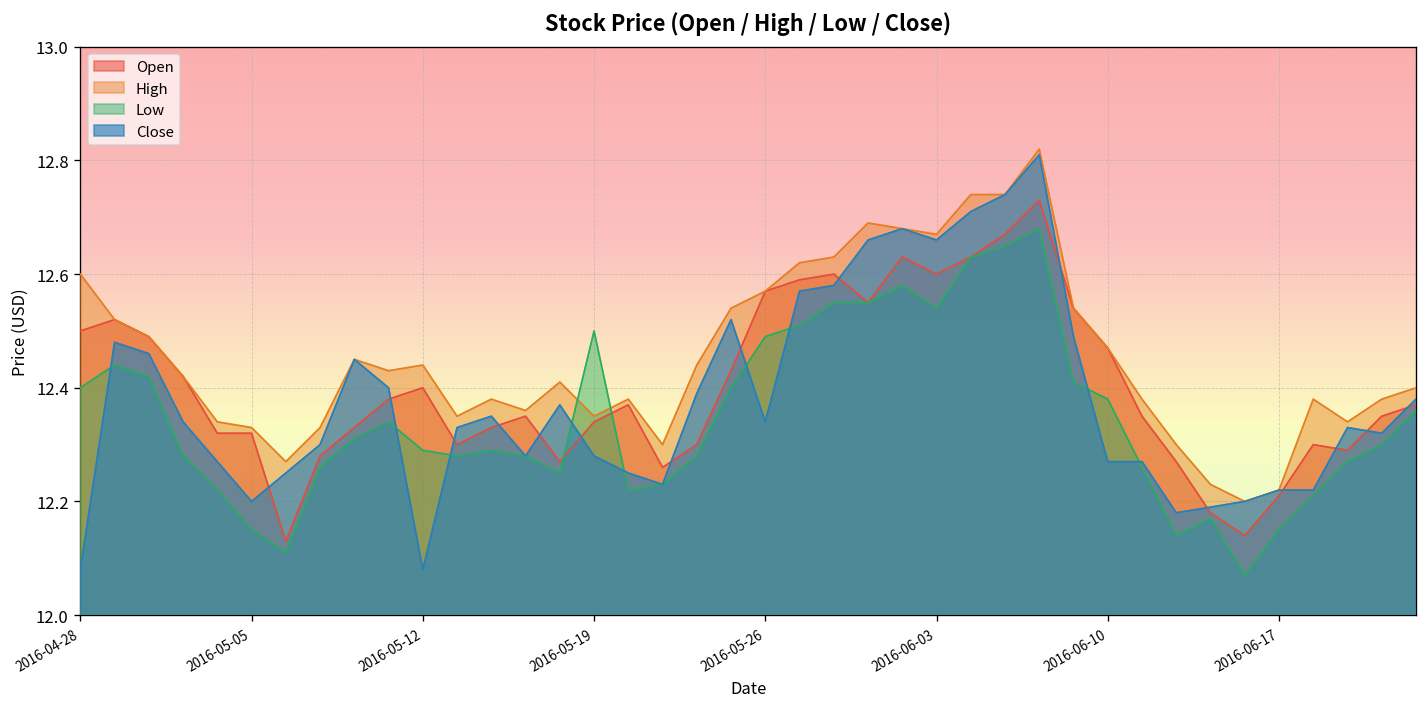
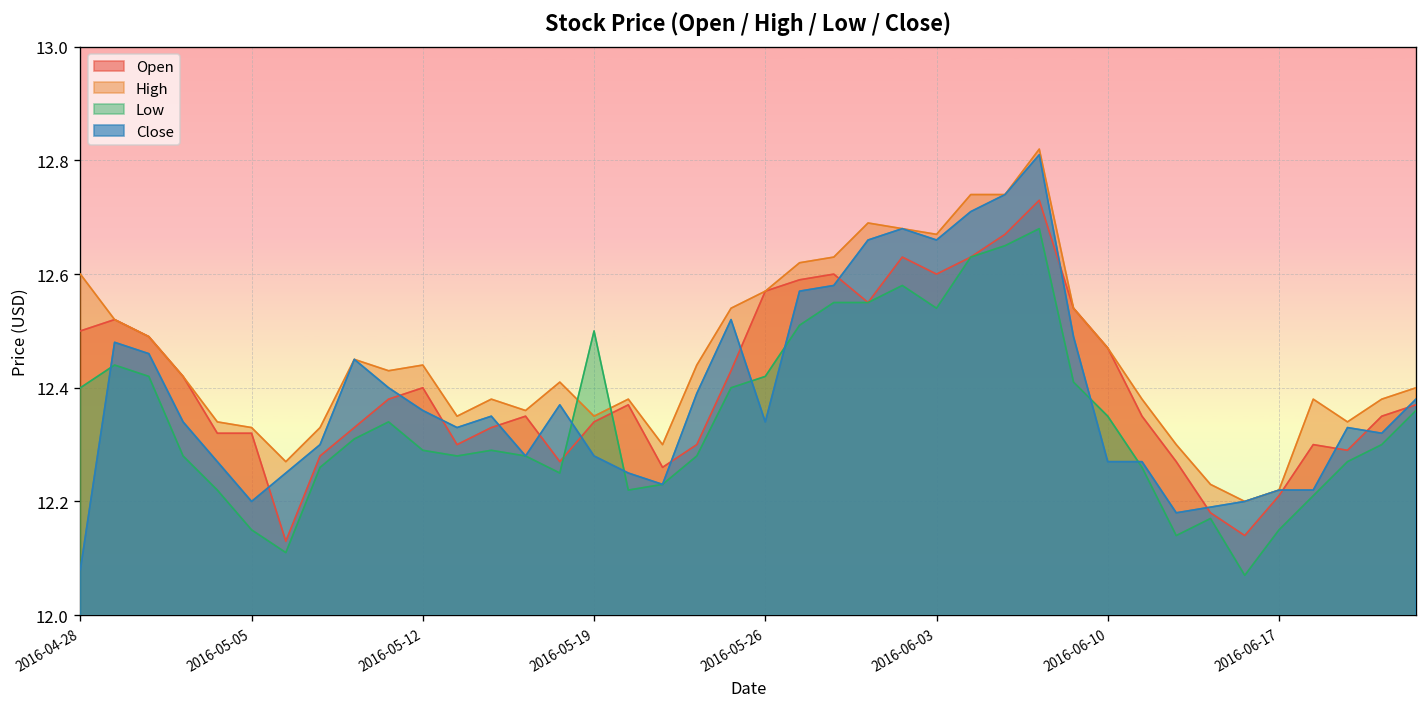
  {
    "Low": {
      "2016-04-28": 12.40,
      "2016-05-05": 12.15,
      "2016-05-12": 12.29,
      "2016-05-19": 12.50,
-     "2016-05-26": 12.49,
+     "2016-05-26": 12.42,
      "2016-06-03": 12.54,
-     "2016-06-10": 12.38,
+     "2016-06-10": 12.35,
      "2016-06-17": 12.15
    },
    "Close": {
      "2016-04-28": 12.08,
      "2016-05-05": 12.20,
-     "2016-05-12": 12.08,
+     "2016-05-12": 12.36,
      "2016-05-19": 12.28,
      "2016-05-26": 12.34,
      "2016-06-03": 12.66,
      "2016-06-10": 12.27
    }
  }
